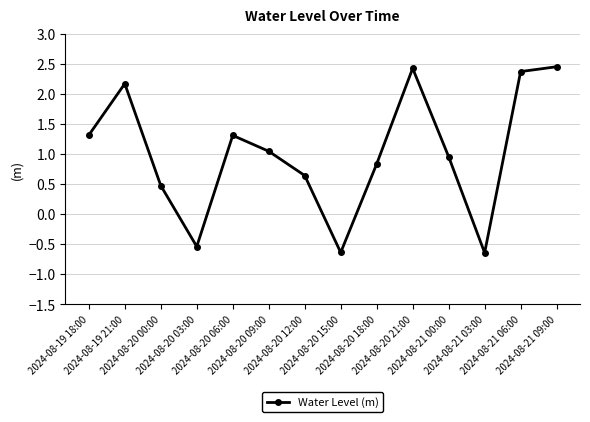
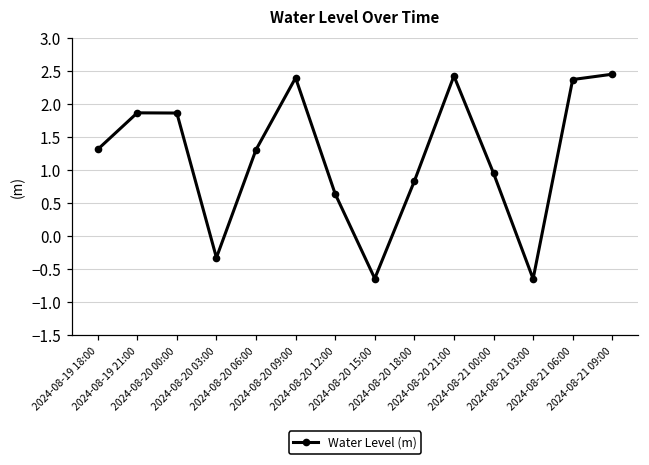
  {
    "2024-08-19 18:00": 1.3,
-   "2024-08-19 21:00": 2.2,
-   "2024-08-20 00:00": 0.5,
-   "2024-08-20 03:00": -0.5,
+   "2024-08-19 21:00": 1.9,
+   "2024-08-20 00:00": 1.9,
+   "2024-08-20 03:00": -0.3,
    "2024-08-20 06:00": 1.3,
-   "2024-08-20 09:00": 1.0,
+   "2024-08-20 09:00": 2.4,
    "2024-08-20 12:00": 0.6,
    "2024-08-20 15:00": -0.6,
    "2024-08-20 18:00": 0.8,
    "2024-08-20 21:00": 2.4,
    "2024-08-21 00:00": 1.0,
    "2024-08-21 03:00": -0.6,
    "2024-08-21 06:00": 2.4,
    "2024-08-21 09:00": 2.5
  }
